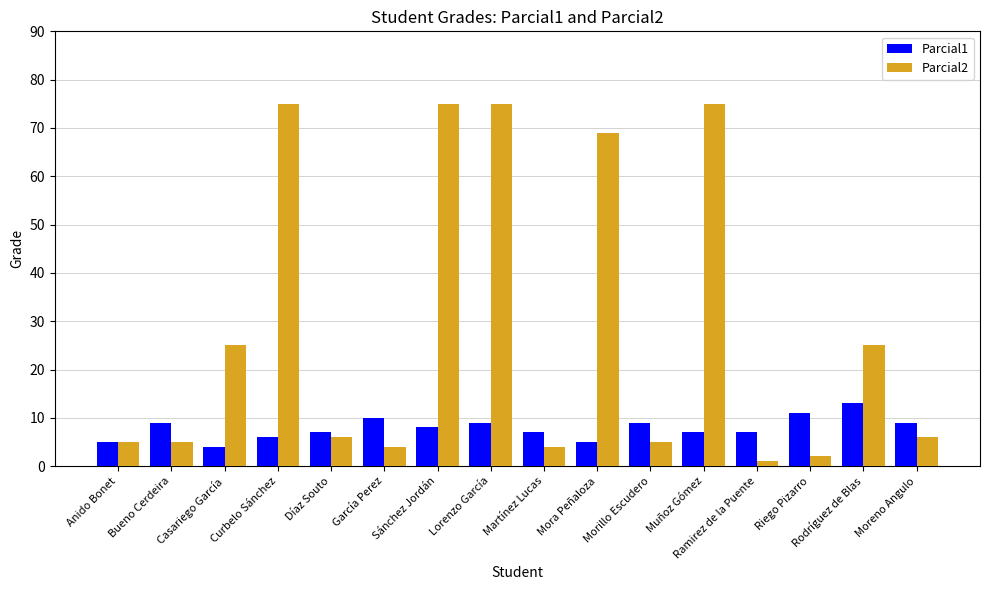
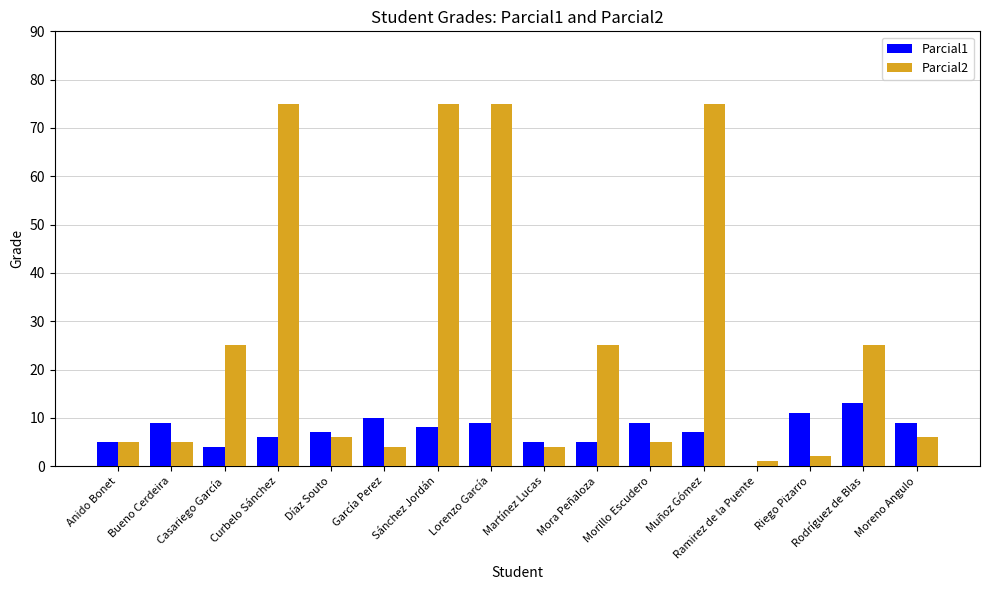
  {
    "Parcial1": {
      "Anido Bonet": 5,
      "Bueno Cerdeira": 9,
      "Casariego García": 4,
      "Curbelo Sánchez": 6,
      "Díaz Souto": 7,
      "García Perez": 10,
      "Sánchez Jordán": 8,
      "Lorenzo García": 9,
-     "Martínez Lucas": 7,
+     "Martínez Lucas": 5,
      "Mora Peñaloza": 5,
      "Morillo Escudero": 9,
      "Muñoz Gómez": 7,
-     "Ramirez de la Puente": 7,
+     "Ramirez de la Puente": 0,
      "Riego Pizarro": 11,
      "Rodríguez de Blas": 13,
      "Moreno Angulo": 9
    },
    "Parcial2": {
      "Anido Bonet": 5,
      "Bueno Cerdeira": 5,
      "Casariego García": 25,
      "Curbelo Sánchez": 75,
      "Díaz Souto": 6,
      "García Perez": 4,
      "Sánchez Jordán": 75,
      "Lorenzo García": 75,
      "Martínez Lucas": 4,
-     "Mora Peñaloza": 69,
+     "Mora Peñaloza": 25,
      "Morillo Escudero": 5,
      "Muñoz Gómez": 75,
      "Ramirez de la Puente": 1,
      "Riego Pizarro": 2,
      "Rodríguez de Blas": 25,
      "Moreno Angulo": 6
    }
  }
